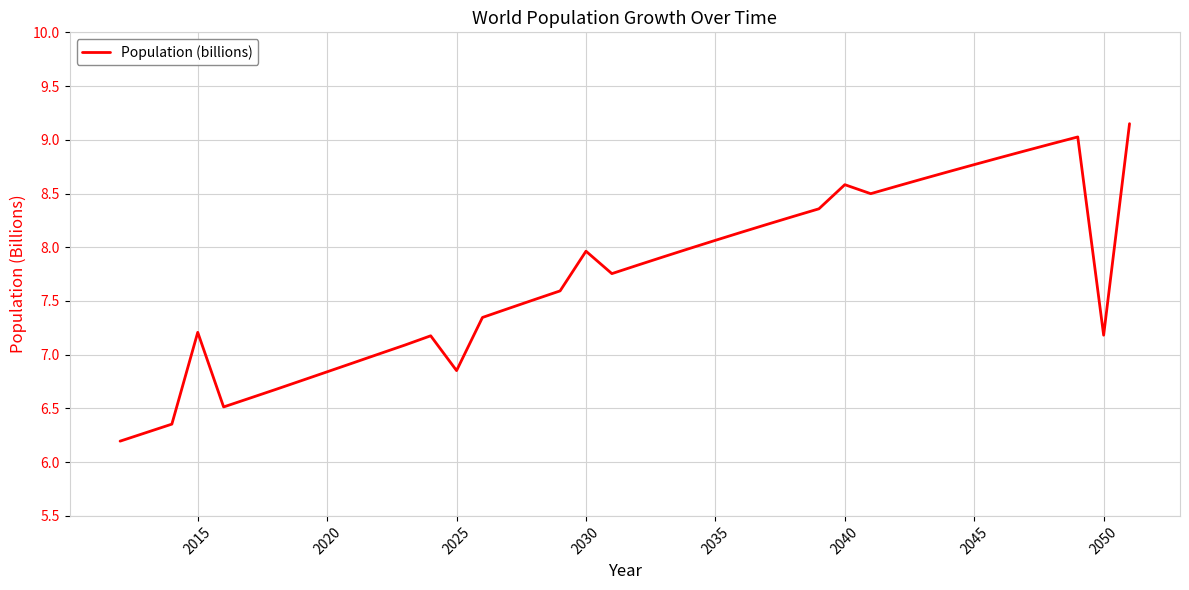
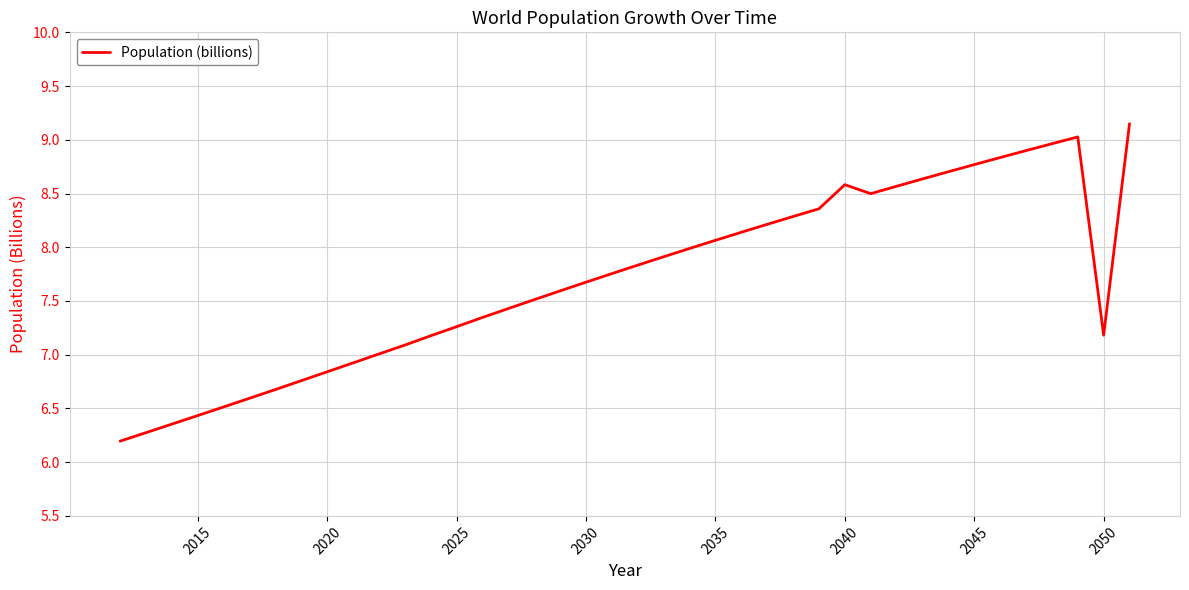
  {
-   "2015": 7.21,
+   "2015": 6.43,
    "2020": 6.84,
-   "2025": 6.85,
-   "2030": 7.96,
+   "2025": 7.26,
+   "2030": 7.67,
    "2035": 8.06,
    "2040": 8.58,
    "2045": 8.77,
    "2050": 7.18
  }
